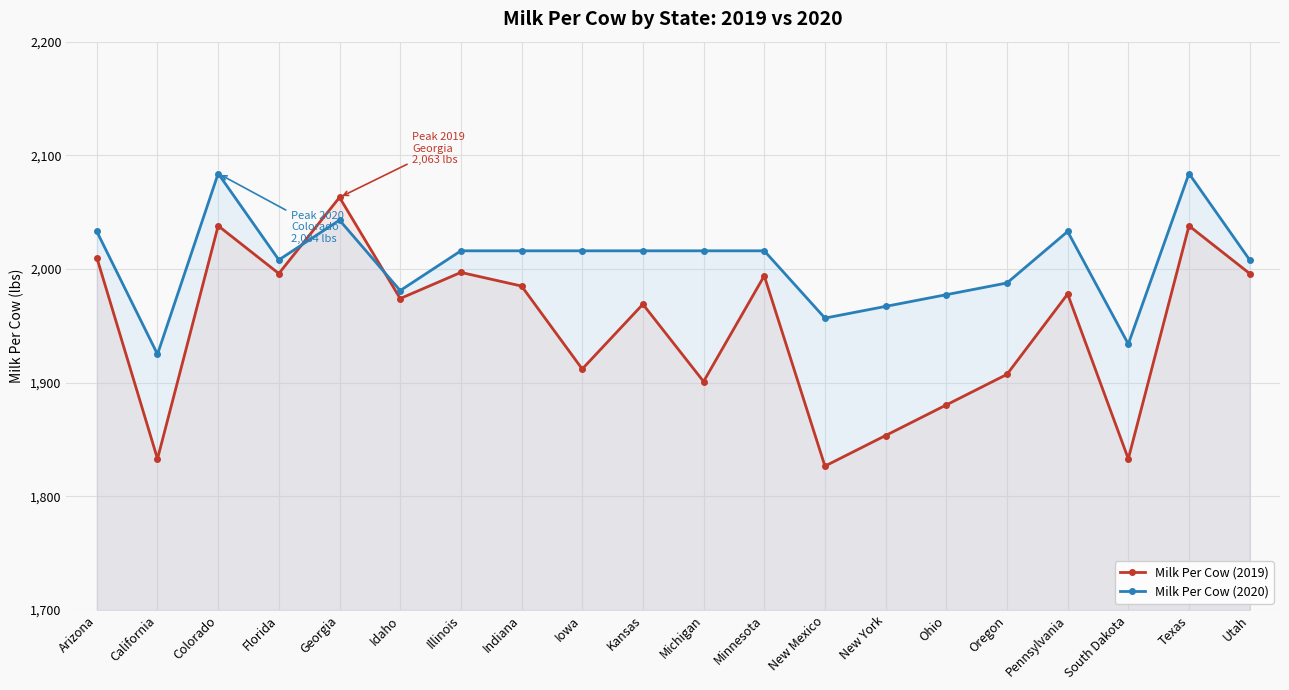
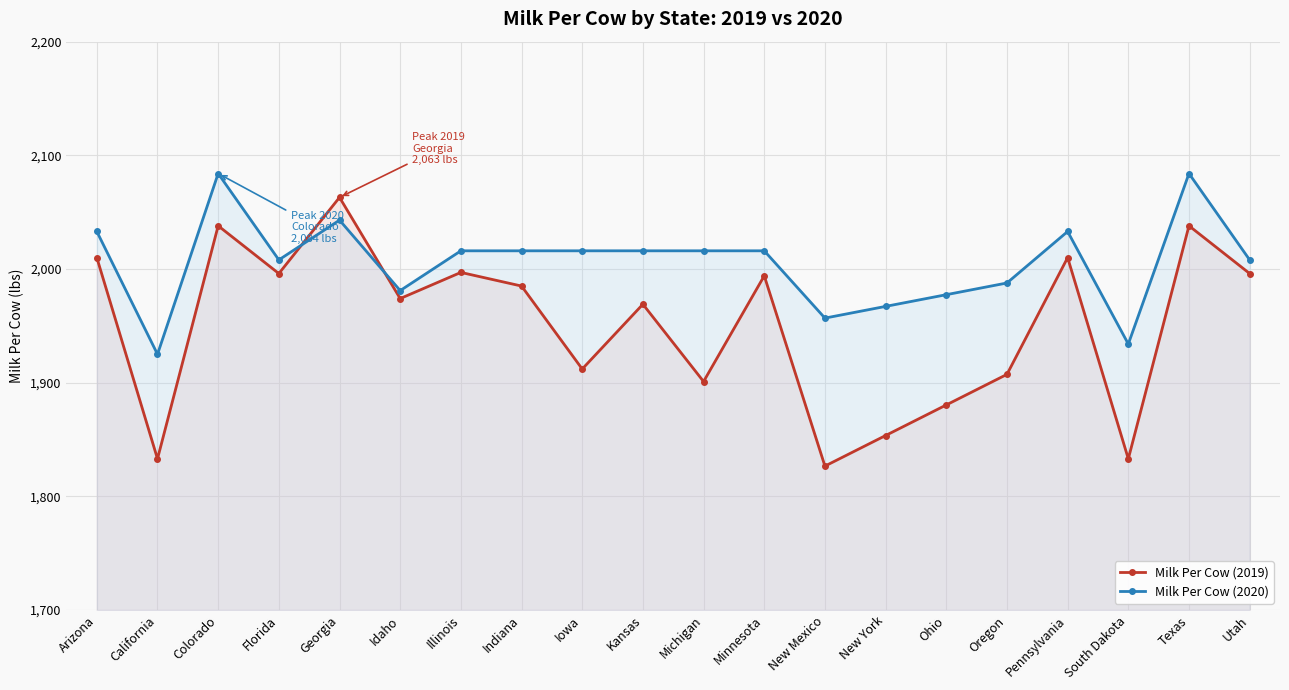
  {
    "Milk Per Cow (2019)": {
      "Arizona": "2,010",
      "California": "1,833",
      "Colorado": "2,038",
      "Florida": "1,996",
      "Idaho": "1,974",
      "Illinois": "1,997",
      "Indiana": "1,985",
      "Iowa": "1,912",
      "Kansas": "1,969",
      "Michigan": "1,901",
      "Minnesota": "1,994",
      "New Mexico": "1,827",
      "New York": "1,854",
      "Ohio": "1,880",
      "Oregon": "1,907",
-     "Pennsylvania": "1,978",
+     "Pennsylvania": "2,010",
      "South Dakota": "1,833",
      "Texas": "2,038",
      "Utah": "1,996"
    },
    "Milk Per Cow (2020)": {
      "Arizona": "2,033",
      "California": "1,925",
      "Colorado": "2,084",
      "Florida": "2,008",
      "Idaho": "1,981",
      "Illinois": "2,016",
      "Indiana": "2,016",
      "Iowa": "2,016",
      "Kansas": "2,016",
      "Michigan": "2,016",
      "Minnesota": "2,016",
      "New Mexico": "1,957",
      "New York": "1,967",
      "Ohio": "1,977",
      "Oregon": "1,988",
      "Pennsylvania": "2,033",
      "South Dakota": "1,934",
      "Texas": "2,084",
      "Utah": "2,008"
    }
  }
